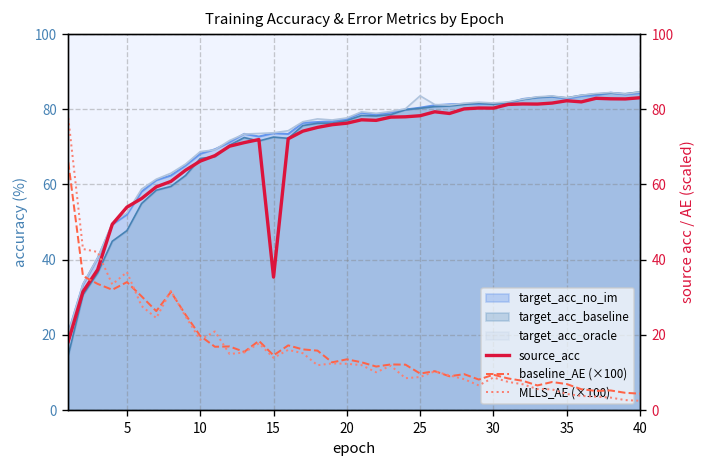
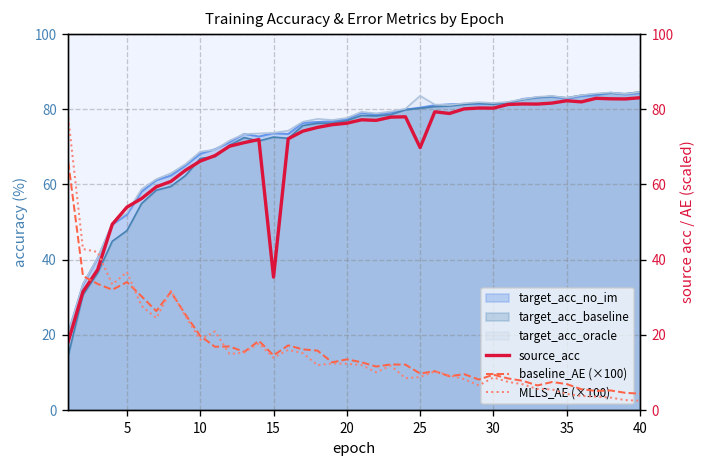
  {
    "target_acc_oracle": {
      "25": 84
    },
    "source_acc": {
      "5": 54,
      "10": 66,
      "15": 35,
      "20": 76,
-     "25": 78,
+     "25": 70,
      "30": 80,
      "35": 82,
      "40": 83
    }
  }
